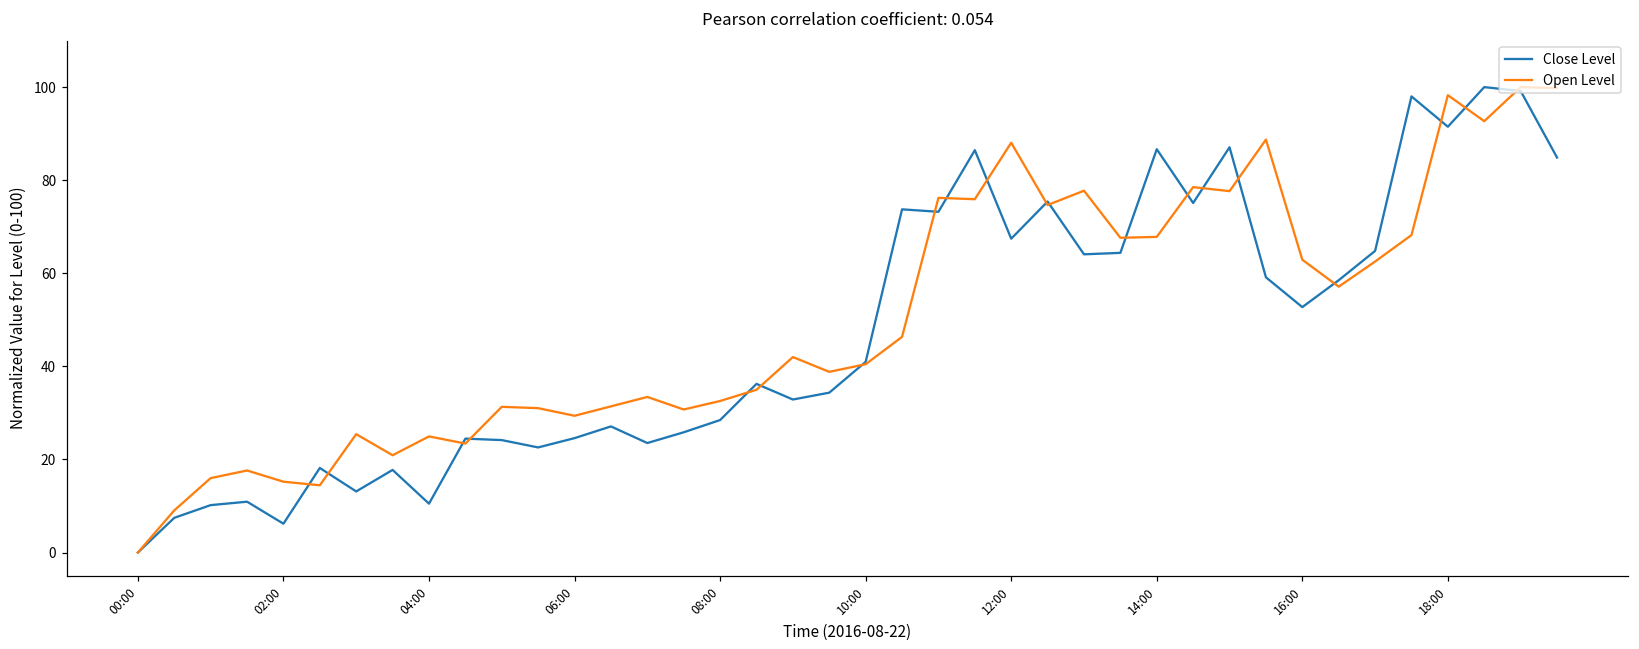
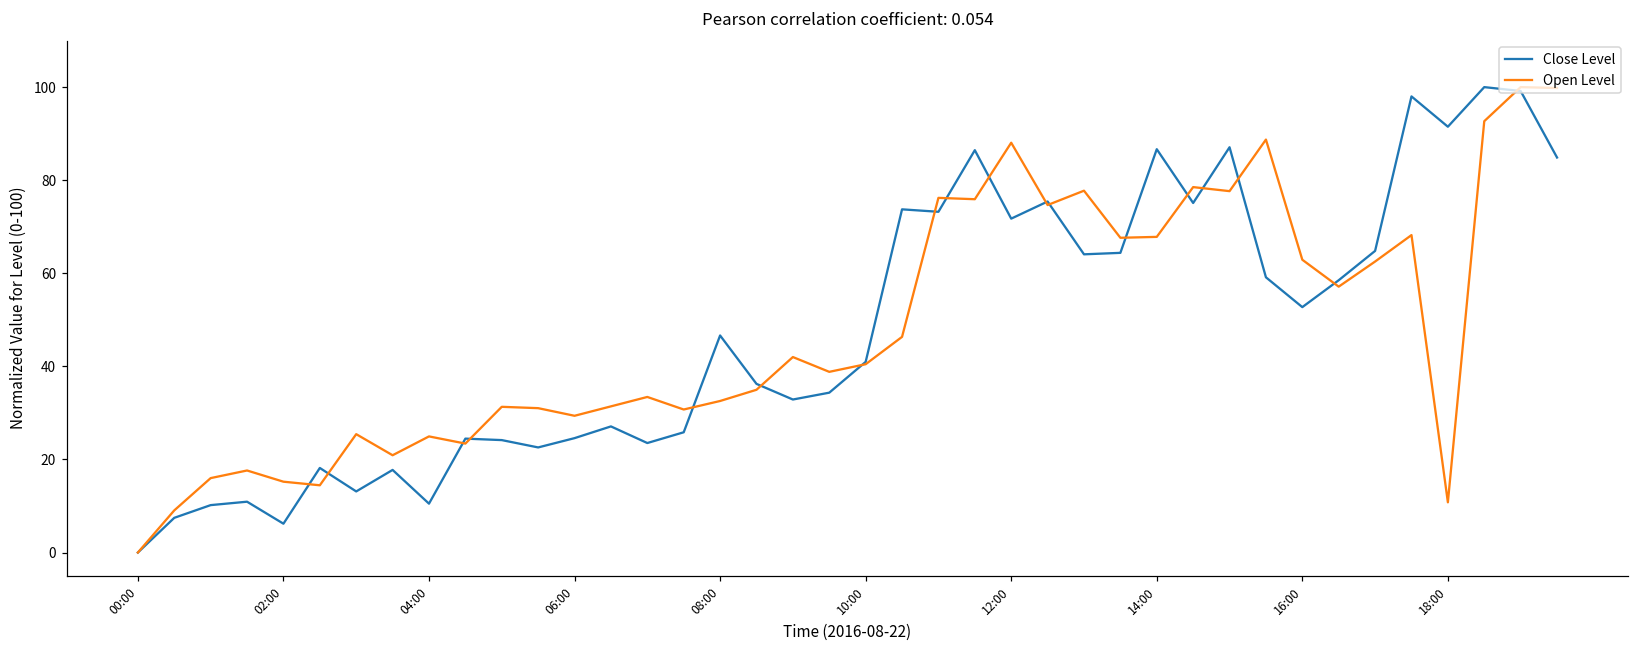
  {
    "Close Level": {
      "02:00": 6,
      "04:00": 11,
      "06:00": 25,
-     "08:00": 28,
-     "12:00": 67,
+     "08:00": 47,
+     "12:00": 72,
      "14:00": 87,
      "16:00": 53,
      "18:00": 91
    },
    "Open Level": {
      "02:00": 15,
      "04:00": 25,
      "06:00": 29,
      "08:00": 33,
      "12:00": 88,
      "14:00": 68,
      "16:00": 63,
-     "18:00": 98
+     "18:00": 11
    }
  }
